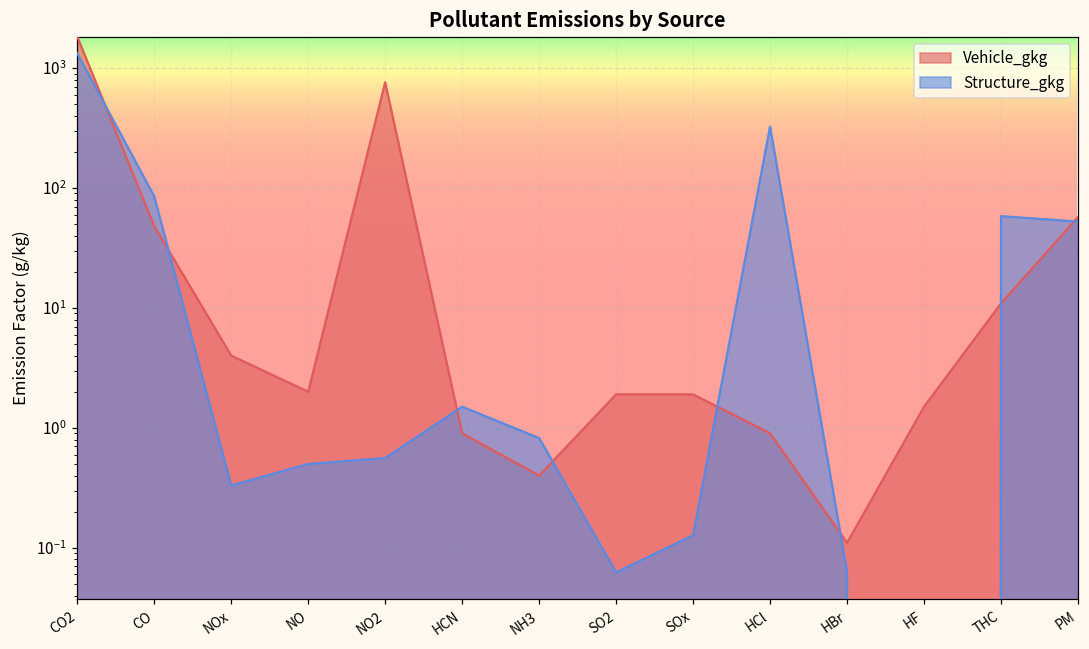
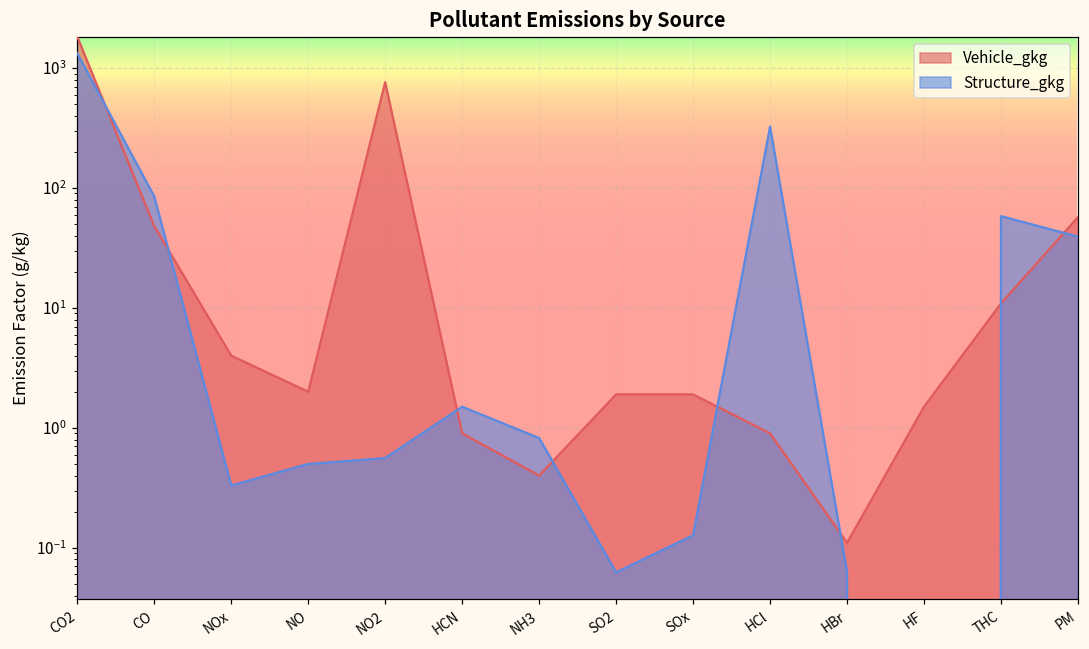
  {
    "Vehicle_gkg": {
      "CO2": 1800,
      "CO": 50,
      "NOx": 4,
      "NO": 2,
      "NO2": 800,
      "HCN": 0.9,
      "NH3": 0.40,
      "SO2": 2,
      "SOx": 2,
      "HCl": 0.9,
      "HBr": 0.11,
      "HF": 1.5,
      "THC": 11,
      "PM": 60
    },
    "Structure_gkg": {
      "CO2": 1300,
      "CO": 90,
      "NOx": 0.33,
      "NO": 0.5,
      "NO2": 0.6,
      "HCN": 1.5,
      "NH3": 0.8,
      "SO2": 0.06,
      "SOx": 0.13,
      "HCl": 330,
      "HBr": 0.06,
      "THC": 60,
-     "PM": 50
+     "PM": 39
    }
  }
